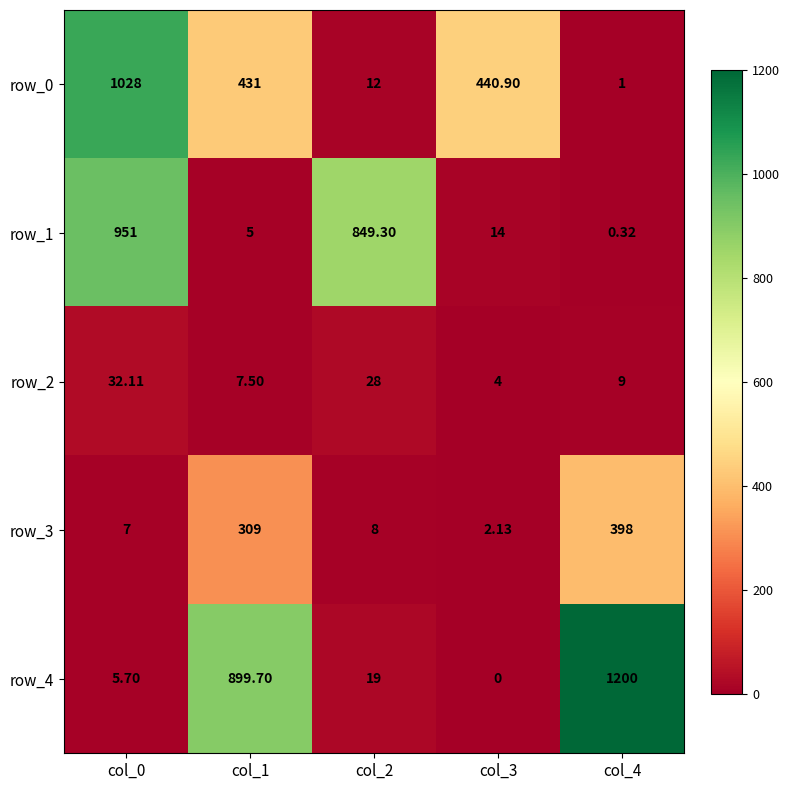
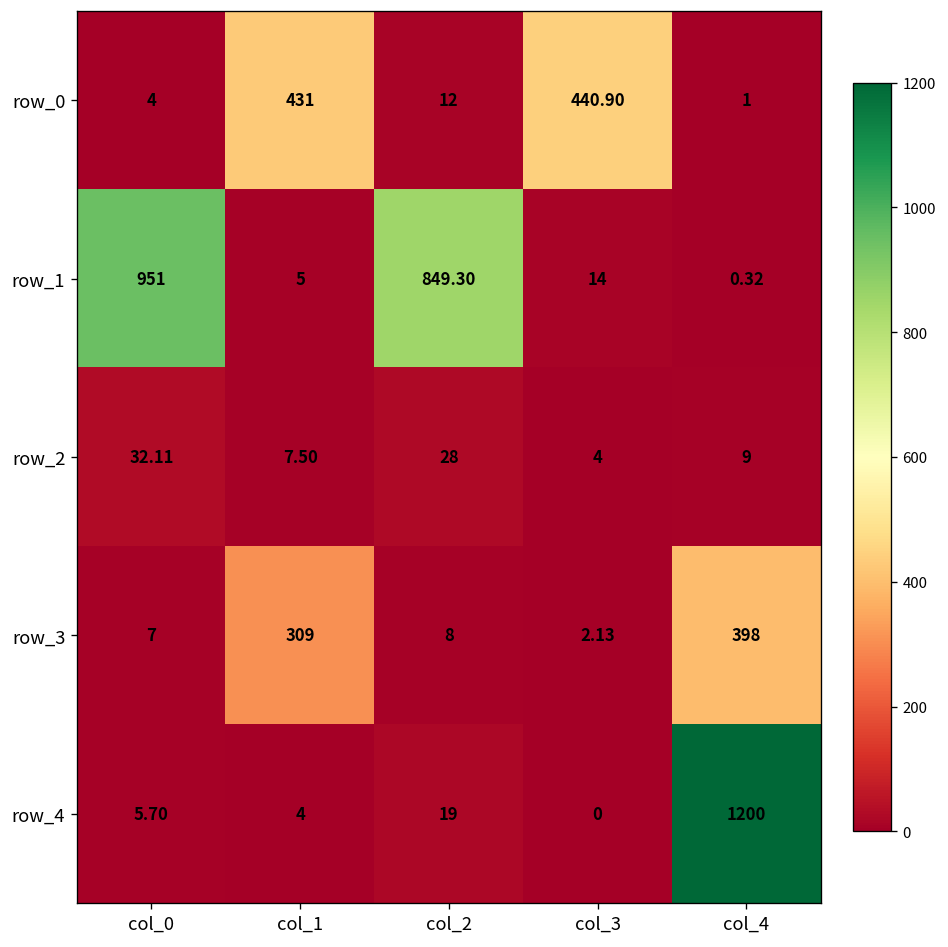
  {
    "row_0": {
-     "col_0": 1028,
+     "col_0": 4,
      "col_1": 431,
      "col_2": 12,
      "col_3": 440.90,
      "col_4": 1
    },
    "row_1": {
      "col_0": 951,
      "col_1": 5,
      "col_2": 849.30,
      "col_3": 14,
      "col_4": 0.32
    },
    "row_2": {
      "col_0": 32.11,
      "col_1": 7.50,
      "col_2": 28,
      "col_3": 4,
      "col_4": 9
    },
    "row_3": {
      "col_0": 7,
      "col_1": 309,
      "col_2": 8,
      "col_3": 2.13,
      "col_4": 398
    },
    "row_4": {
      "col_0": 5.70,
-     "col_1": 899.70,
+     "col_1": 4,
      "col_2": 19,
      "col_3": 0,
      "col_4": 1200
    }
  }
